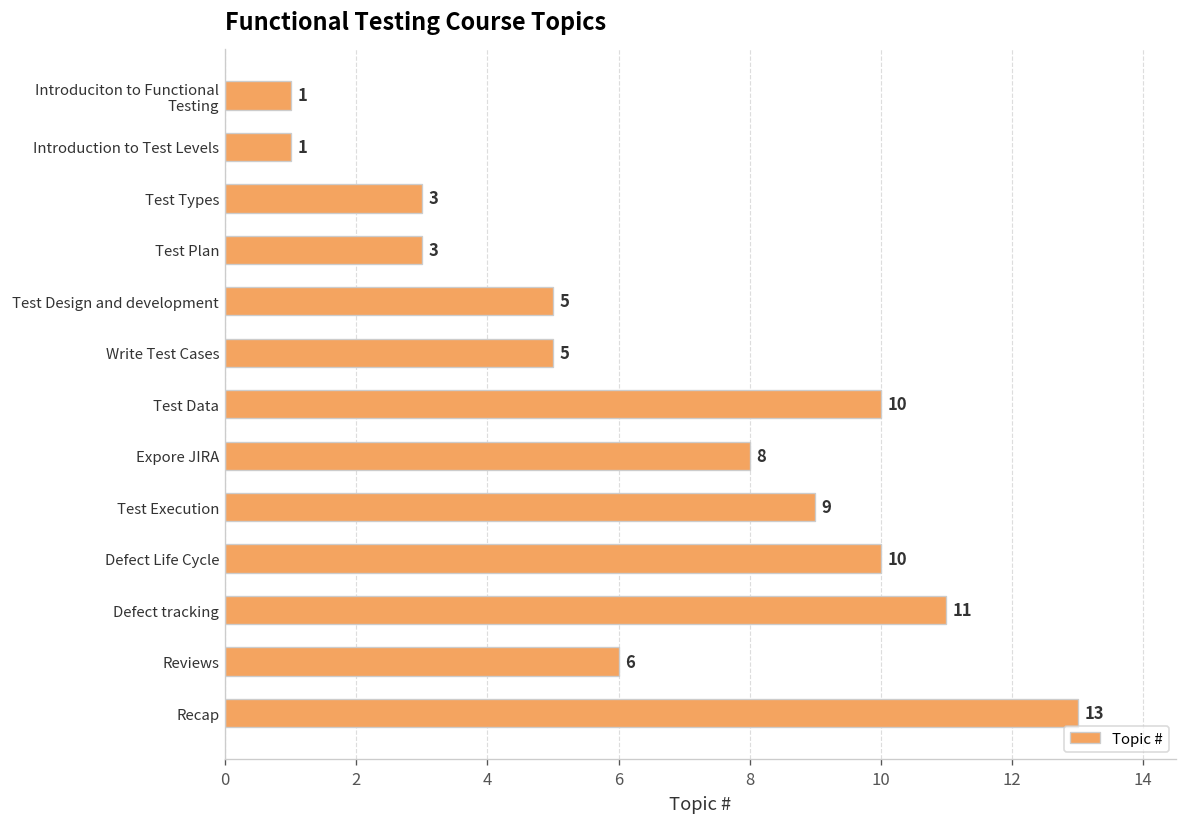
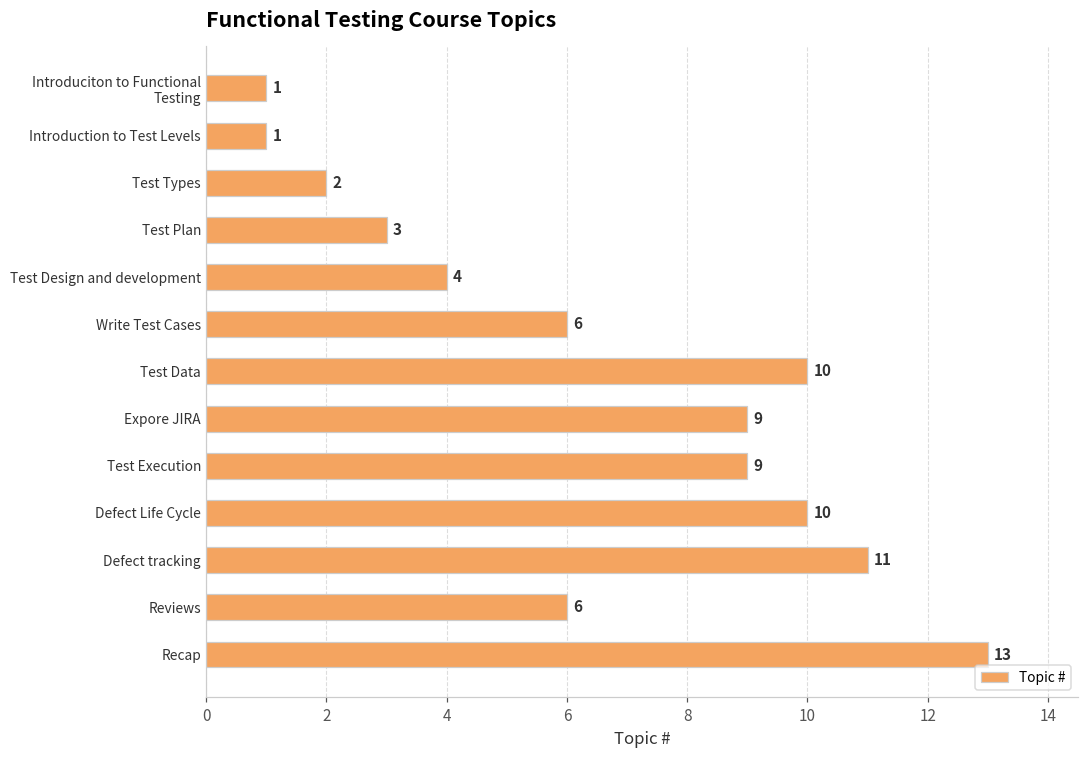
  {
    "Introduciton to Functional Testing": 1,
    "Introduction to Test Levels": 1,
-   "Test Types": 3,
+   "Test Types": 2,
    "Test Plan": 3,
-   "Test Design and development": 5,
-   "Write Test Cases": 5,
+   "Test Design and development": 4,
+   "Write Test Cases": 6,
    "Test Data": 10,
-   "Expore JIRA": 8,
+   "Expore JIRA": 9,
    "Test Execution": 9,
    "Defect Life Cycle": 10,
    "Defect tracking": 11,
    "Reviews": 6,
    "Recap": 13
  }
